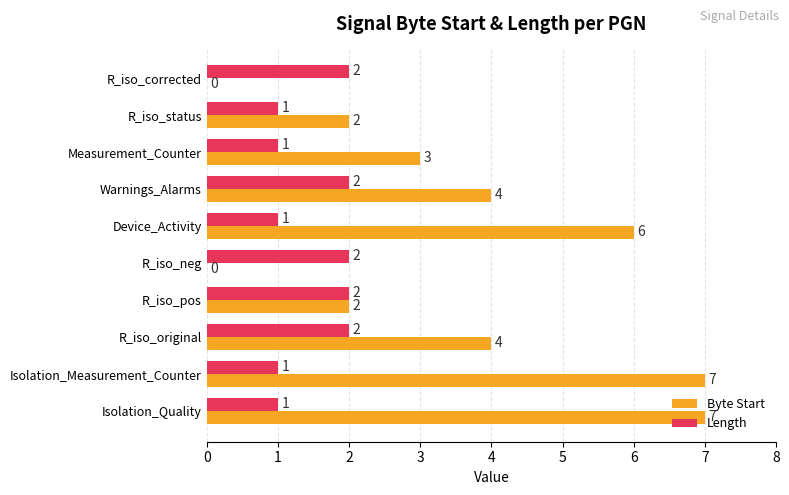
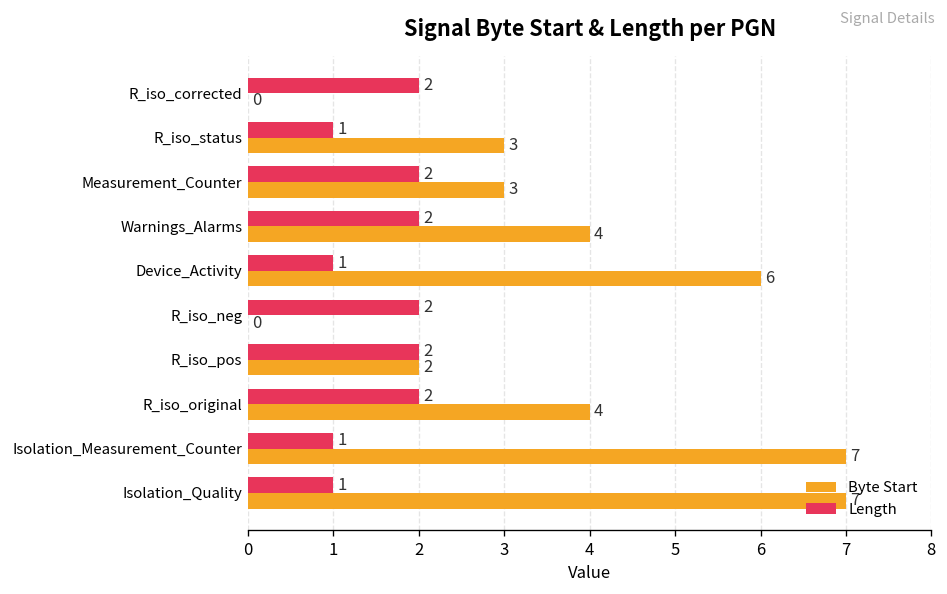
  {
    "Byte Start": {
      "R_iso_corrected": 0,
-     "R_iso_status": 2,
+     "R_iso_status": 3,
      "Measurement_Counter": 3,
      "Warnings_Alarms": 4,
      "Device_Activity": 6,
      "R_iso_neg": 0,
      "R_iso_pos": 2,
      "R_iso_original": 4,
      "Isolation_Measurement_Counter": 7,
      "Isolation_Quality": 7
    },
    "Length": {
      "R_iso_corrected": 2,
      "R_iso_status": 1,
-     "Measurement_Counter": 1,
+     "Measurement_Counter": 2,
      "Warnings_Alarms": 2,
      "Device_Activity": 1,
      "R_iso_neg": 2,
      "R_iso_pos": 2,
      "R_iso_original": 2,
      "Isolation_Measurement_Counter": 1,
      "Isolation_Quality": 1
    }
  }
